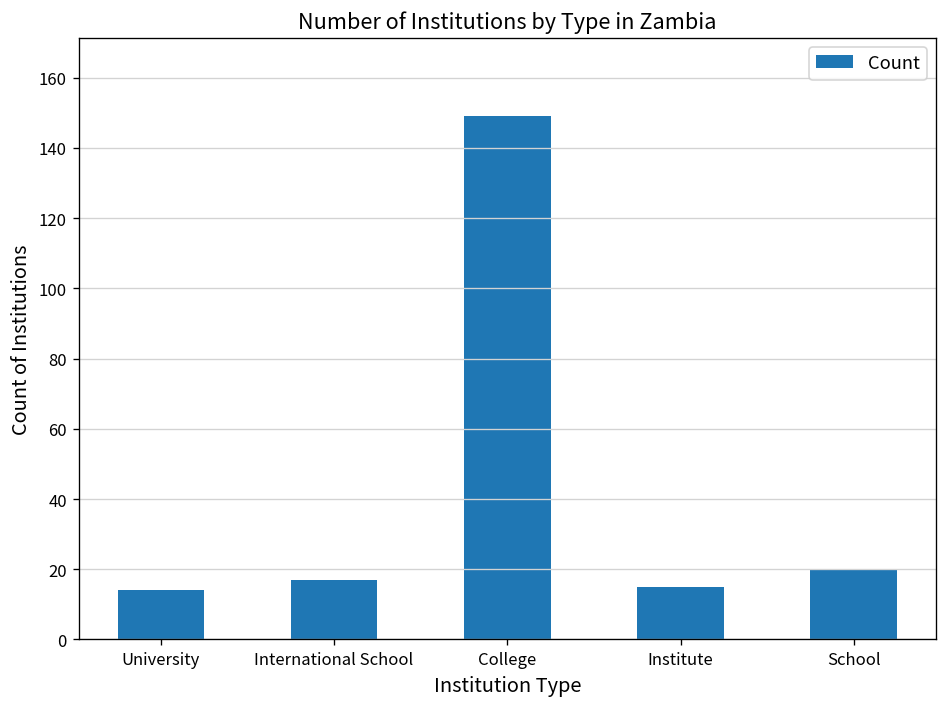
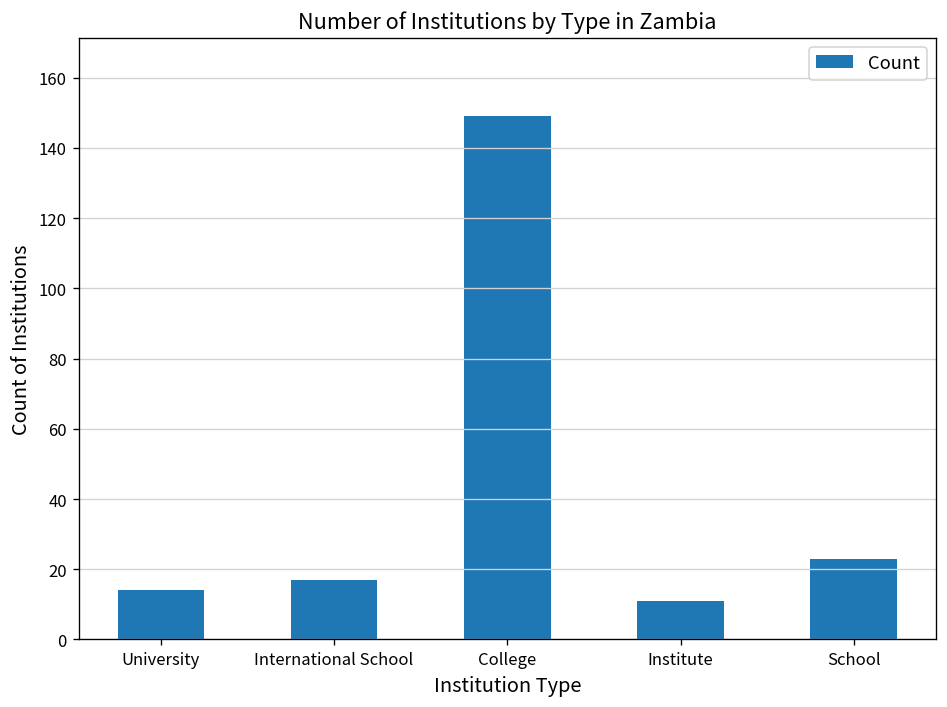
  {
    "University": 14,
    "International School": 17,
    "College": 149,
-   "Institute": 15,
-   "School": 20
+   "Institute": 11,
+   "School": 23
  }
